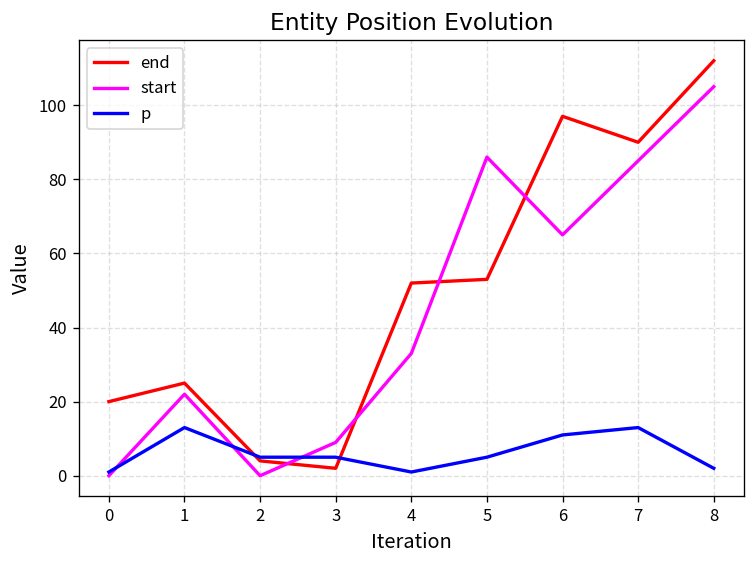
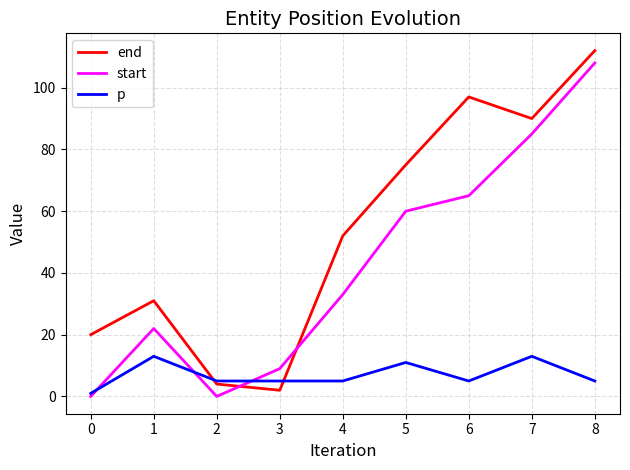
  {
    "end": {
      "0": 20,
-     "1": 25,
+     "1": 31,
      "2": 4,
      "3": 2,
      "4": 52,
-     "5": 53,
+     "5": 75,
      "6": 97,
      "7": 90,
      "8": 112
    },
    "start": {
      "0": 0,
      "1": 22,
      "2": 0,
      "3": 9,
      "4": 33,
-     "5": 86,
+     "5": 60,
      "6": 65,
      "7": 85,
-     "8": 105
+     "8": 108
    },
    "p": {
      "0": 1,
      "1": 13,
      "2": 5,
      "3": 5,
-     "4": 1,
-     "5": 5,
-     "6": 11,
+     "4": 5,
+     "5": 11,
+     "6": 5,
      "7": 13,
-     "8": 2
+     "8": 5
    }
  }
